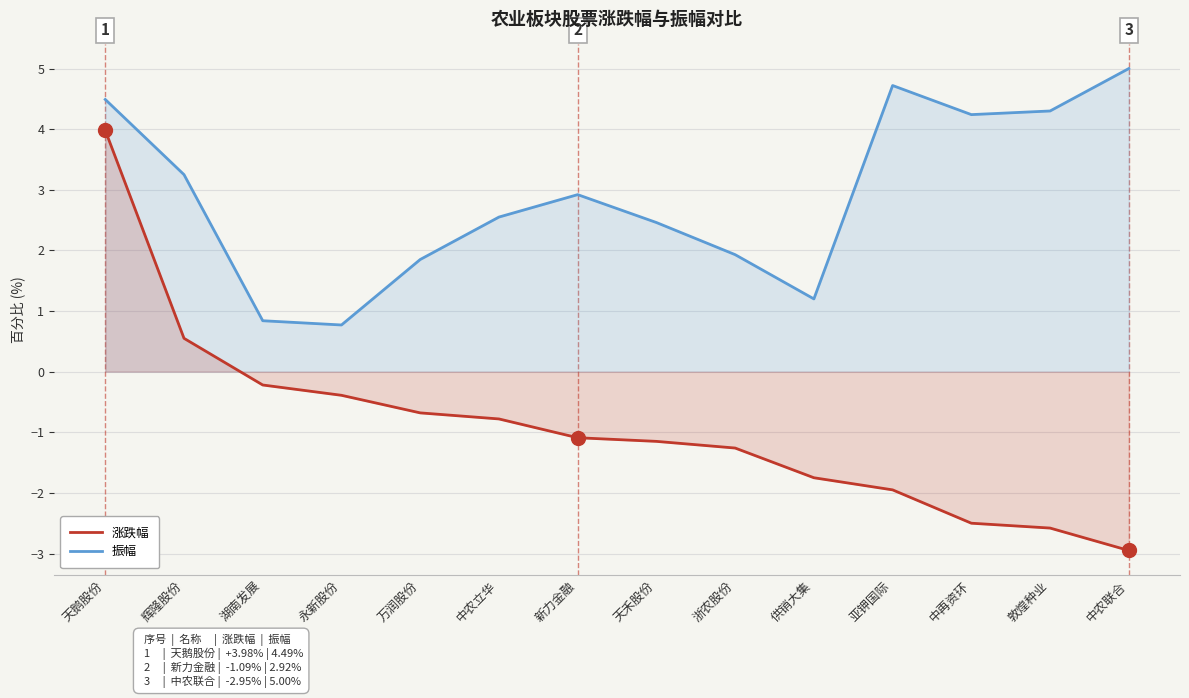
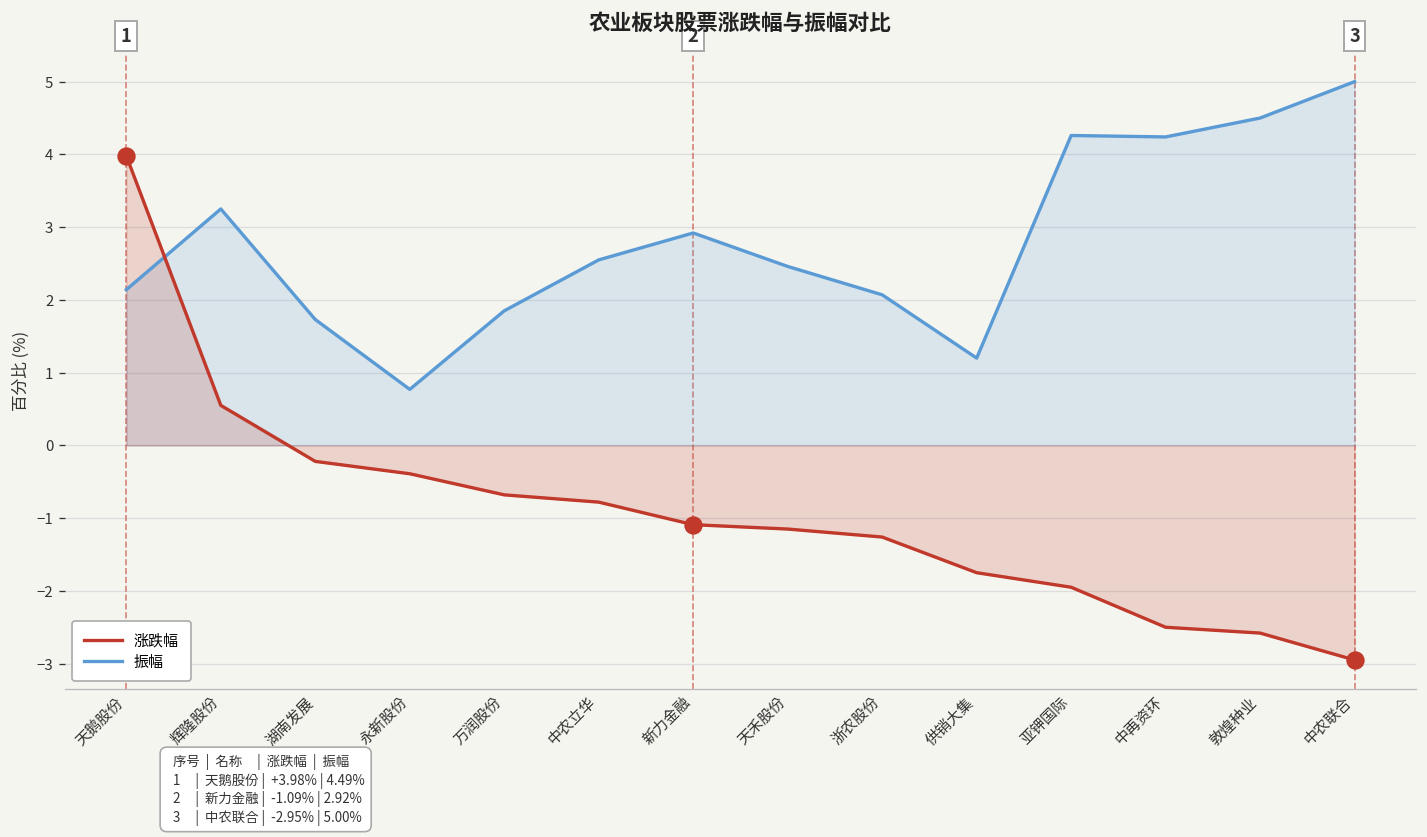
  {
    "振幅": {
-     "天鹅股份": 4.5,
+     "天鹅股份": 2.1,
      "辉隆股份": 3.3,
-     "湖南发展": 0.8,
+     "湖南发展": 1.7,
      "永新股份": 0.8,
      "万润股份": 1.9,
      "中农立华": 2.6,
      "新力金融": 2.9,
      "天禾股份": 2.5,
-     "浙农股份": 1.9,
+     "浙农股份": 2.1,
      "供销大集": 1.2,
-     "亚钾国际": 4.7,
+     "亚钾国际": 4.3,
      "中再资环": 4.2,
-     "敦煌种业": 4.3,
+     "敦煌种业": 4.5,
      "中农联合": 5.0
    }
  }
